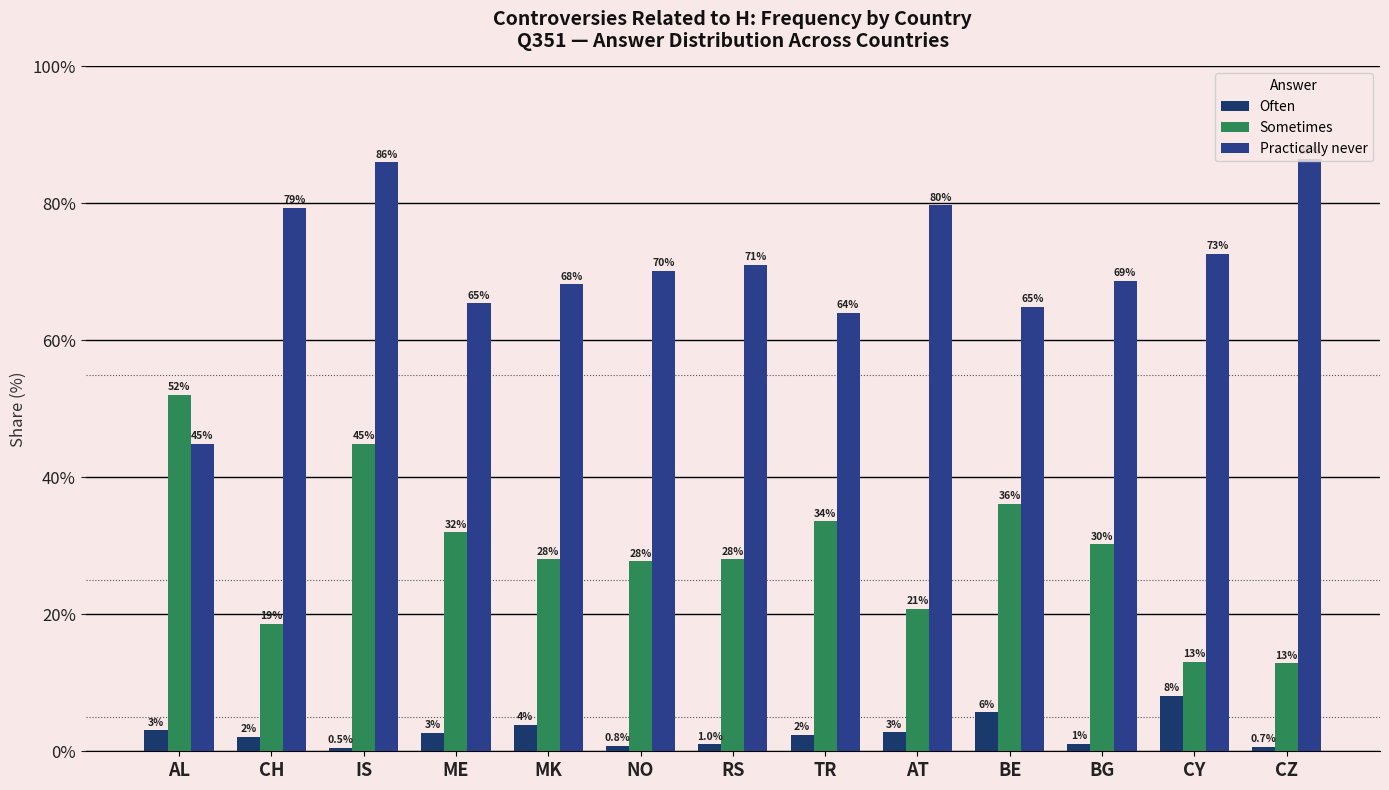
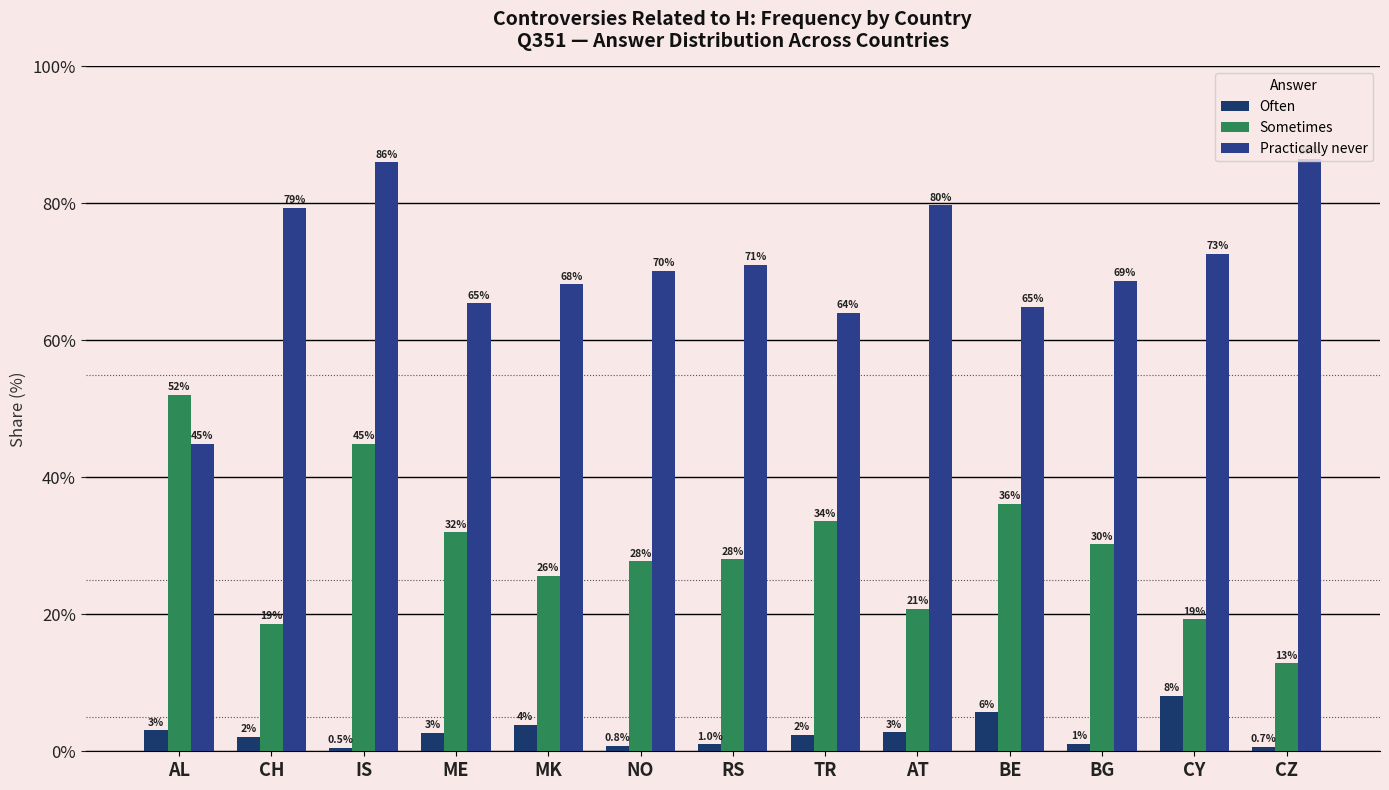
  {
    "Sometimes": {
      "AL": "52%",
      "CH": "19%",
      "IS": "45%",
      "ME": "32%",
-     "MK": "28%",
+     "MK": "26%",
      "NO": "28%",
      "RS": "28%",
      "TR": "34%",
      "AT": "21%",
      "BE": "36%",
      "BG": "30%",
-     "CY": "13%",
+     "CY": "19%",
      "CZ": "13%"
    }
  }
